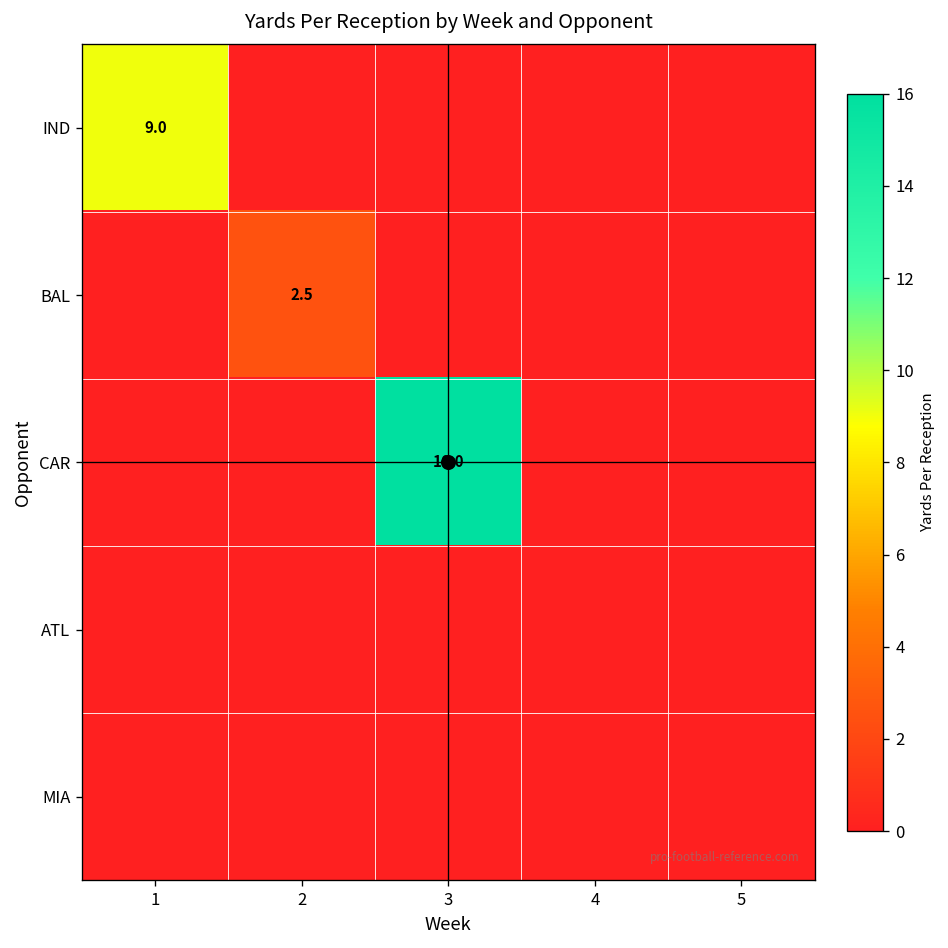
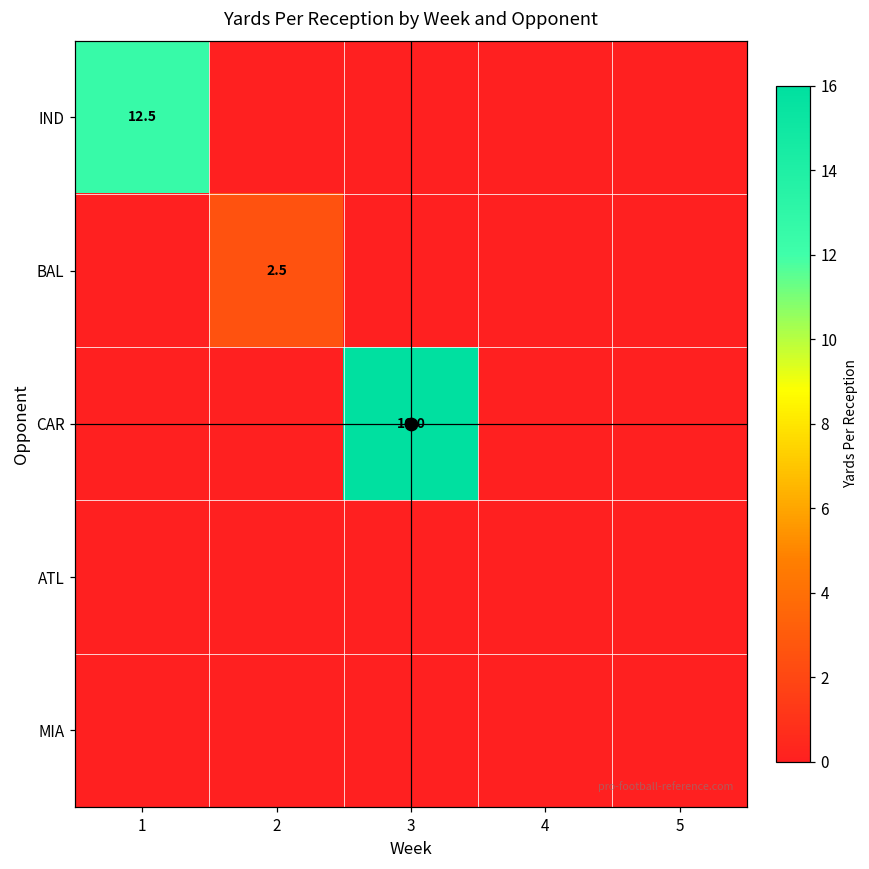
  {
    "IND": {
-     "1": 9.0
+     "1": 12.5
    },
    "BAL": {
      "2": 2.5
    }
  }
